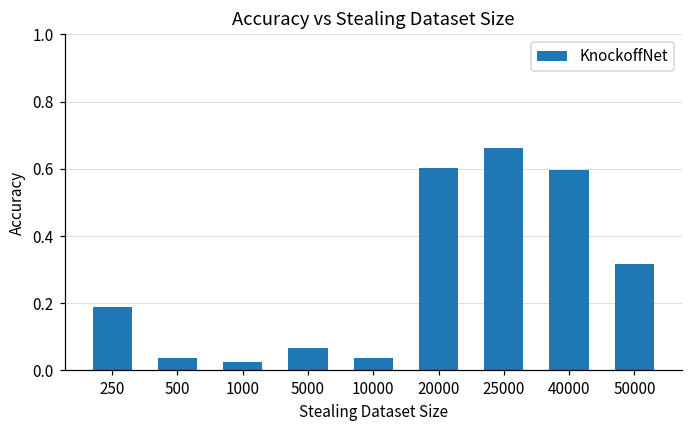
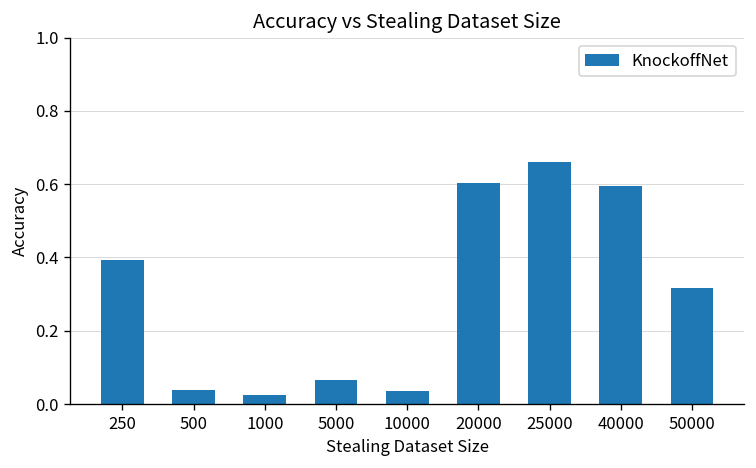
  {
-   "250": 0.19,
+   "250": 0.39,
    "500": 0.04,
    "1000": 0.03,
    "5000": 0.07,
    "10000": 0.04,
    "20000": 0.60,
    "25000": 0.66,
    "40000": 0.60,
    "50000": 0.32
  }
